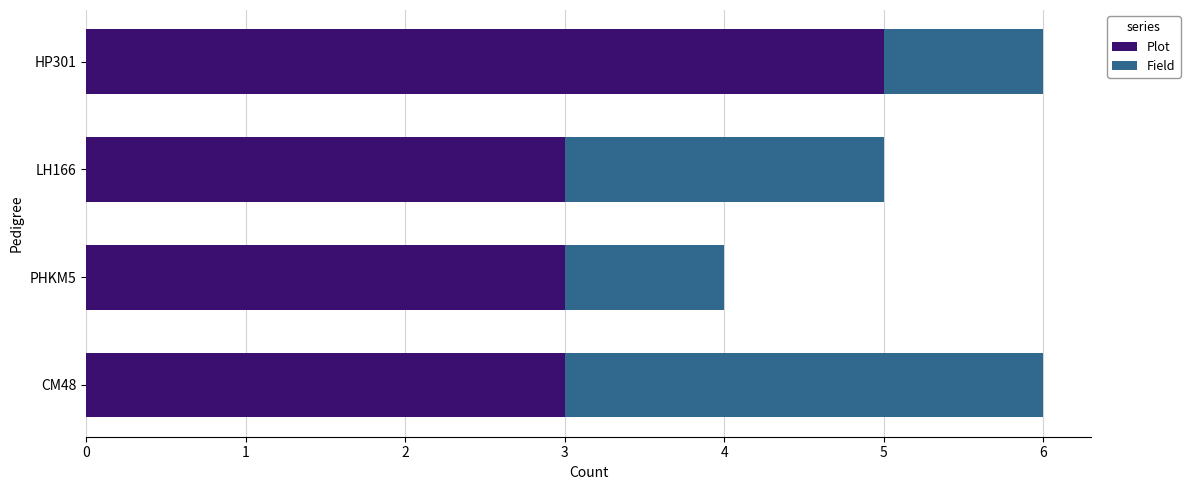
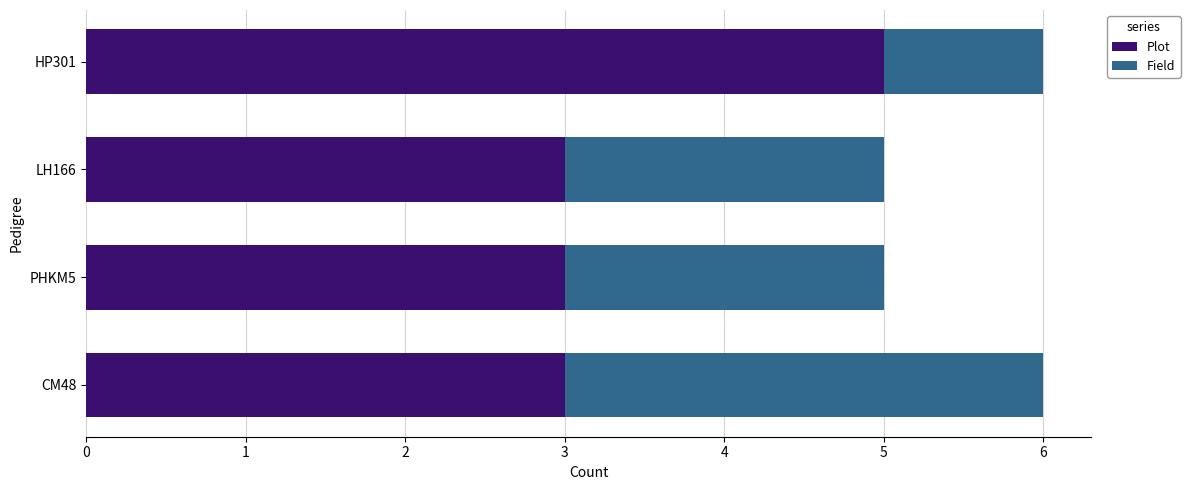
  {
    "Plot": {
      "HP301": 5,
      "LH166": 3,
      "PHKM5": 3,
      "CM48": 3
    },
    "Field": {
      "HP301": 1,
      "LH166": 2,
-     "PHKM5": 1,
+     "PHKM5": 2,
      "CM48": 3
    }
  }
